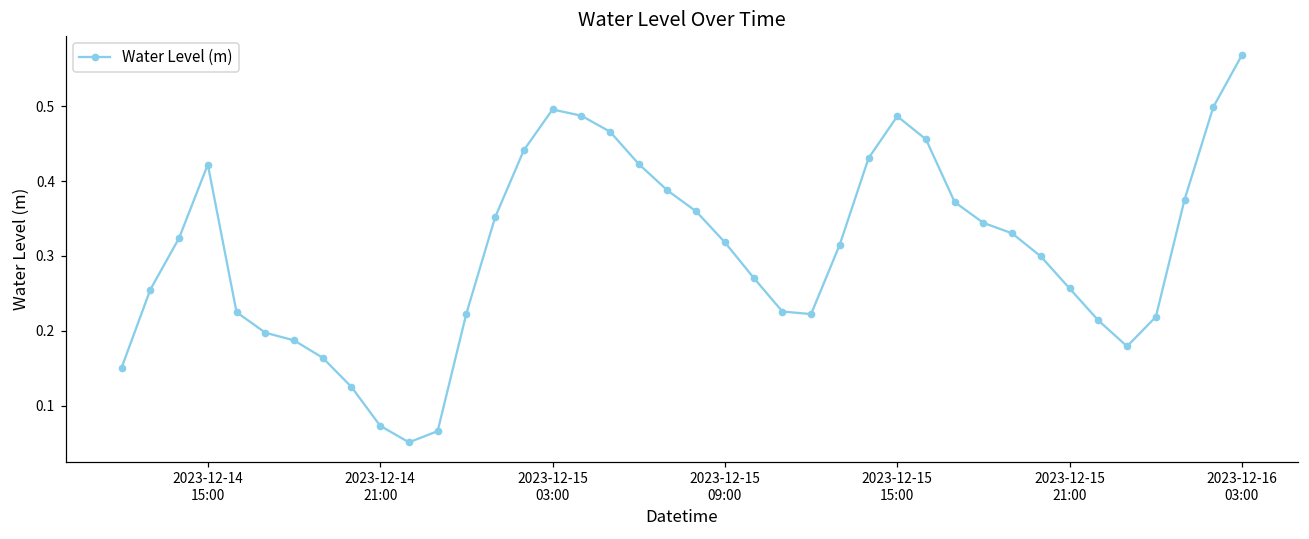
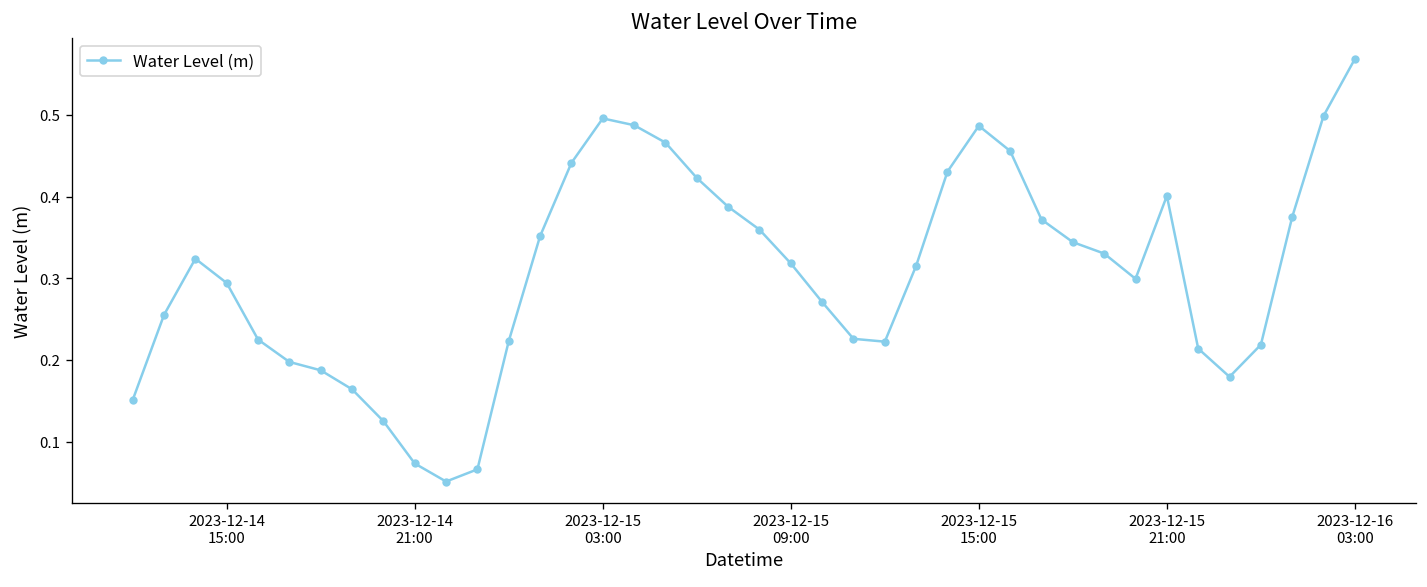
  {
-   "2023-12-14 15:00": 0.42,
+   "2023-12-14 15:00": 0.29,
    "2023-12-14 21:00": 0.07,
    "2023-12-15 03:00": 0.50,
    "2023-12-15 09:00": 0.32,
    "2023-12-15 15:00": 0.49,
-   "2023-12-15 21:00": 0.26,
+   "2023-12-15 21:00": 0.40,
    "2023-12-16 03:00": 0.57
  }
